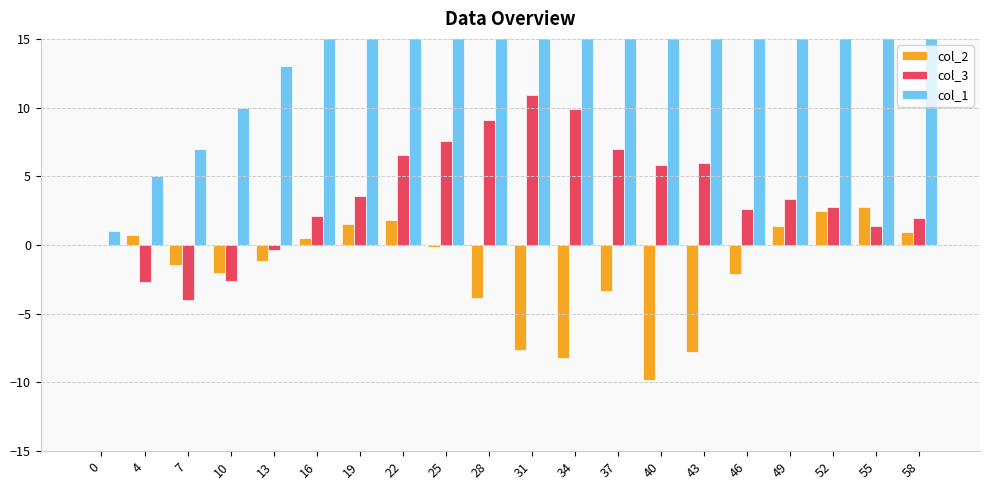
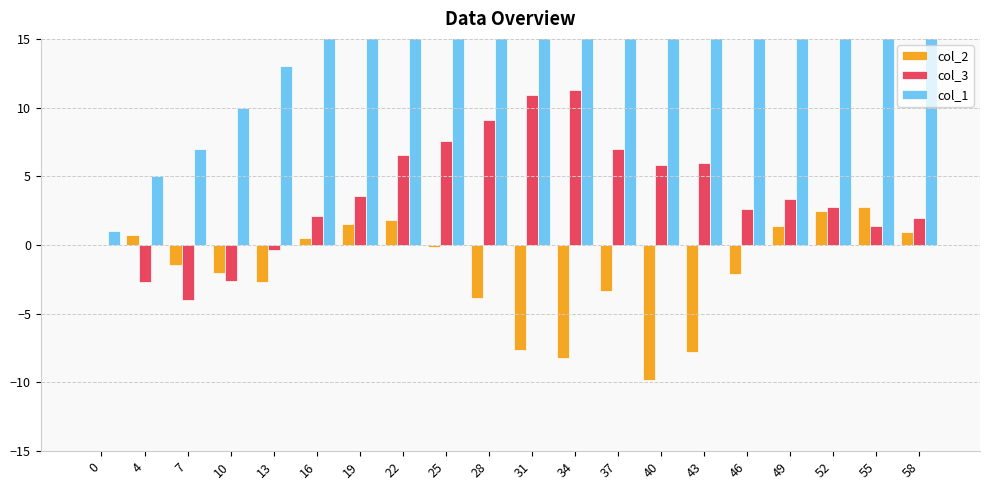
  {
    "col_2": {
      "0": 0.0,
      "4": 0.8,
      "7": -1.4,
      "10": -2.1,
-     "13": -1.2,
+     "13": -2.7,
      "16": 0.5,
      "19": 1.5,
      "22": 1.8,
      "28": -3.9,
      "31": -7.7,
      "34": -8.2,
      "37": -3.4,
      "40": -9.8,
      "43": -7.8,
      "46": -2.1,
      "49": 1.4,
      "52": 2.5,
      "55": 2.7,
      "58": 0.9
    },
    "col_3": {
      "0": 0.0,
      "4": -2.7,
      "7": -4.0,
      "10": -2.6,
      "13": -0.4,
      "16": 2.1,
      "19": 3.5,
      "22": 6.6,
      "25": 7.5,
      "28": 9.1,
      "31": 10.9,
-     "34": 9.9,
+     "34": 11.3,
      "37": 7.0,
      "40": 5.8,
      "43": 5.9,
      "46": 2.6,
      "49": 3.3,
      "52": 2.8,
      "55": 1.4,
      "58": 1.9
    },
    "col_1": {
      "0": 1.0,
      "4": 5.0,
      "7": 7.0,
      "10": 10.0,
      "13": 13.0
    }
  }
